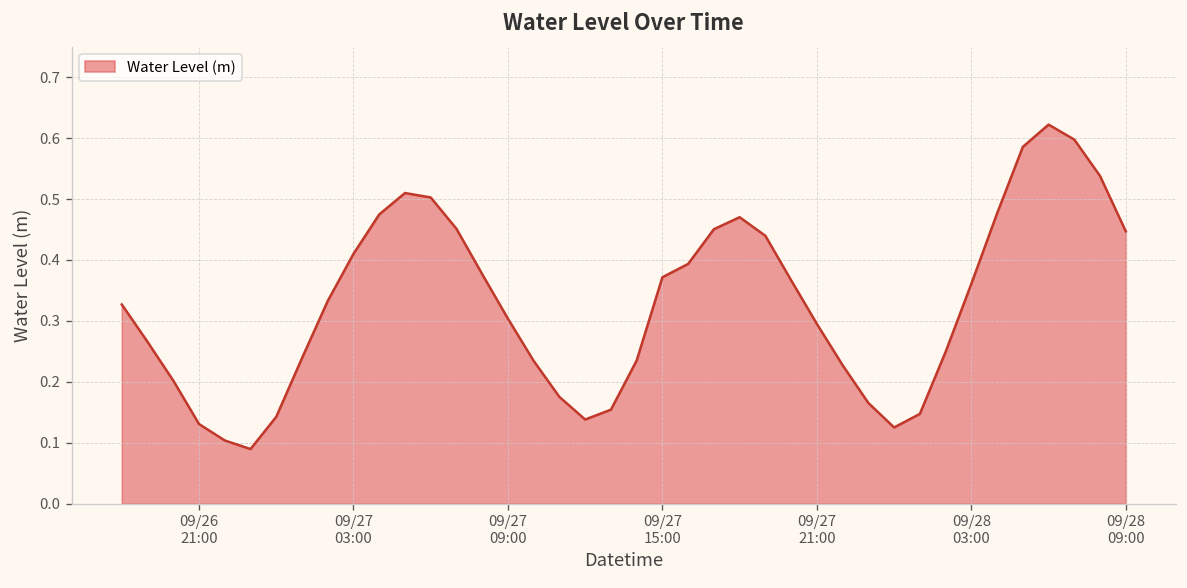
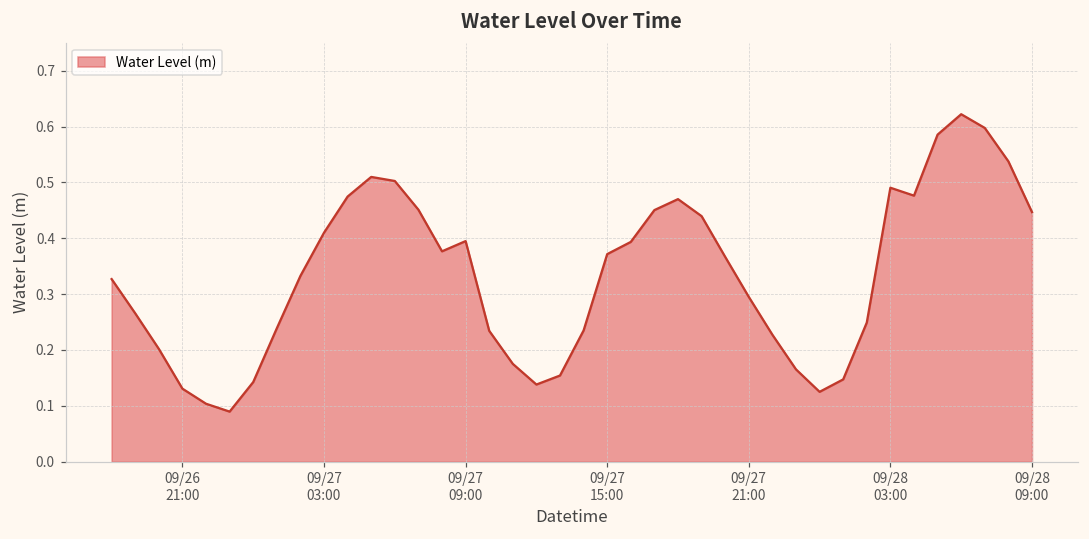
  {
    "09/26 21:00": 0.13,
    "09/27 03:00": 0.41,
-   "09/27 09:00": 0.30,
+   "09/27 09:00": 0.39,
    "09/27 15:00": 0.37,
    "09/27 21:00": 0.29,
-   "09/28 03:00": 0.36,
+   "09/28 03:00": 0.49,
    "09/28 09:00": 0.45
  }
